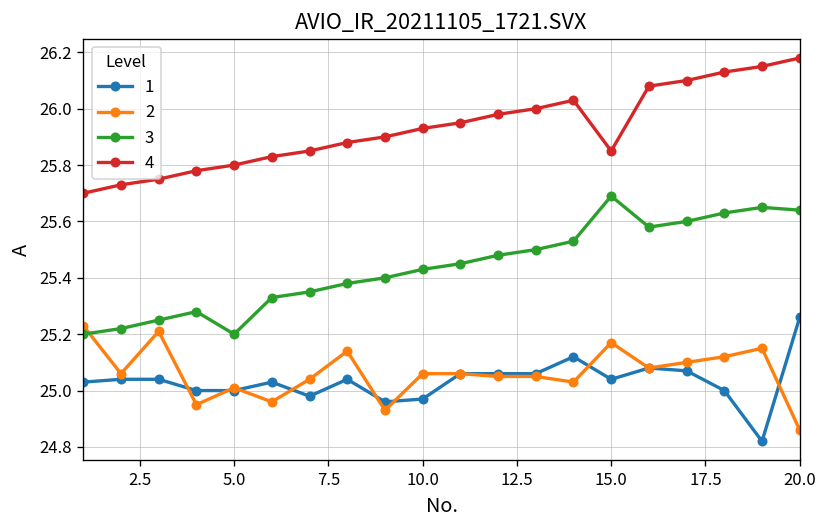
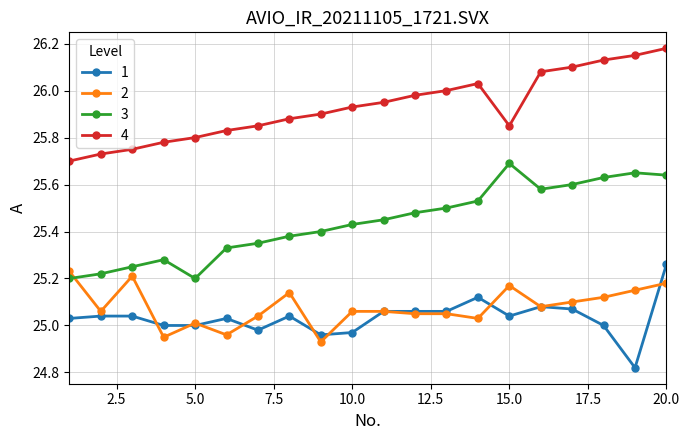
  {
    "1": {
      "10.0": 24.97,
      "15.0": 25.04,
      "20.0": 25.26
    },
    "2": {
      "10.0": 25.06,
      "15.0": 25.17,
-     "20.0": 24.86
+     "20.0": 25.18
    },
    "3": {
      "5.0": 25.20,
      "10.0": 25.43,
      "15.0": 25.69,
      "20.0": 25.64
    },
    "4": {
      "5.0": 25.80,
      "10.0": 25.93,
      "15.0": 25.85,
      "20.0": 26.18
    }
  }
